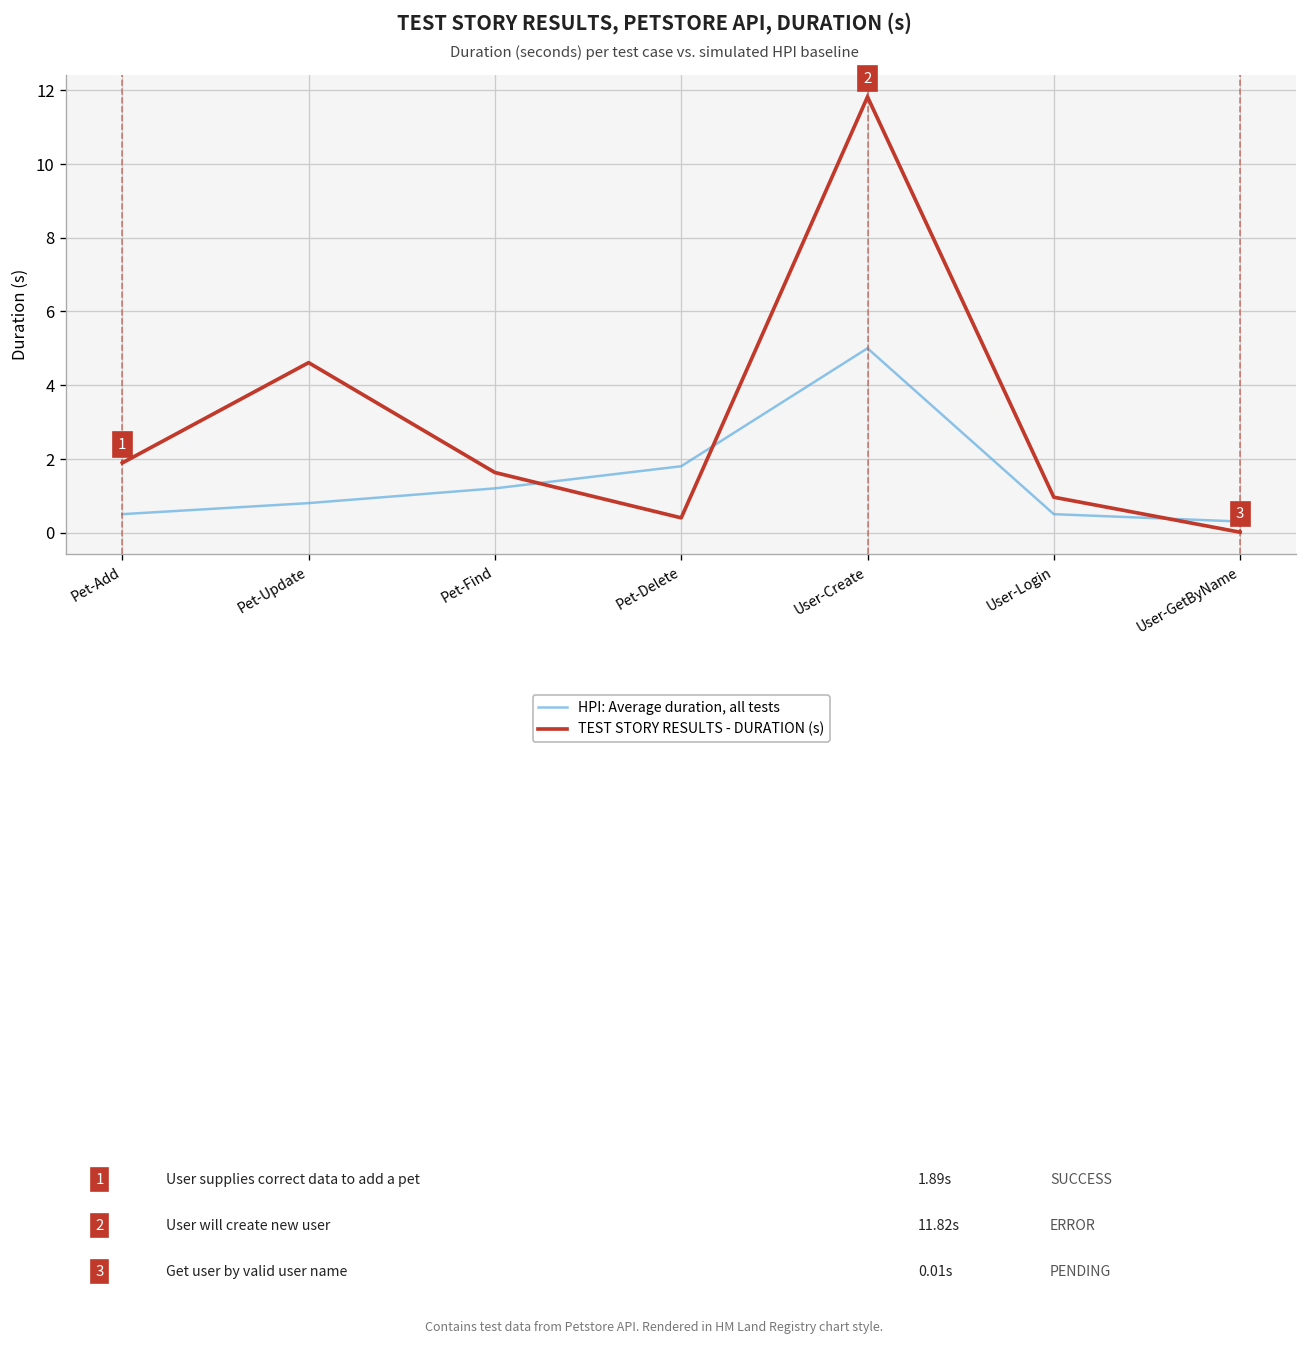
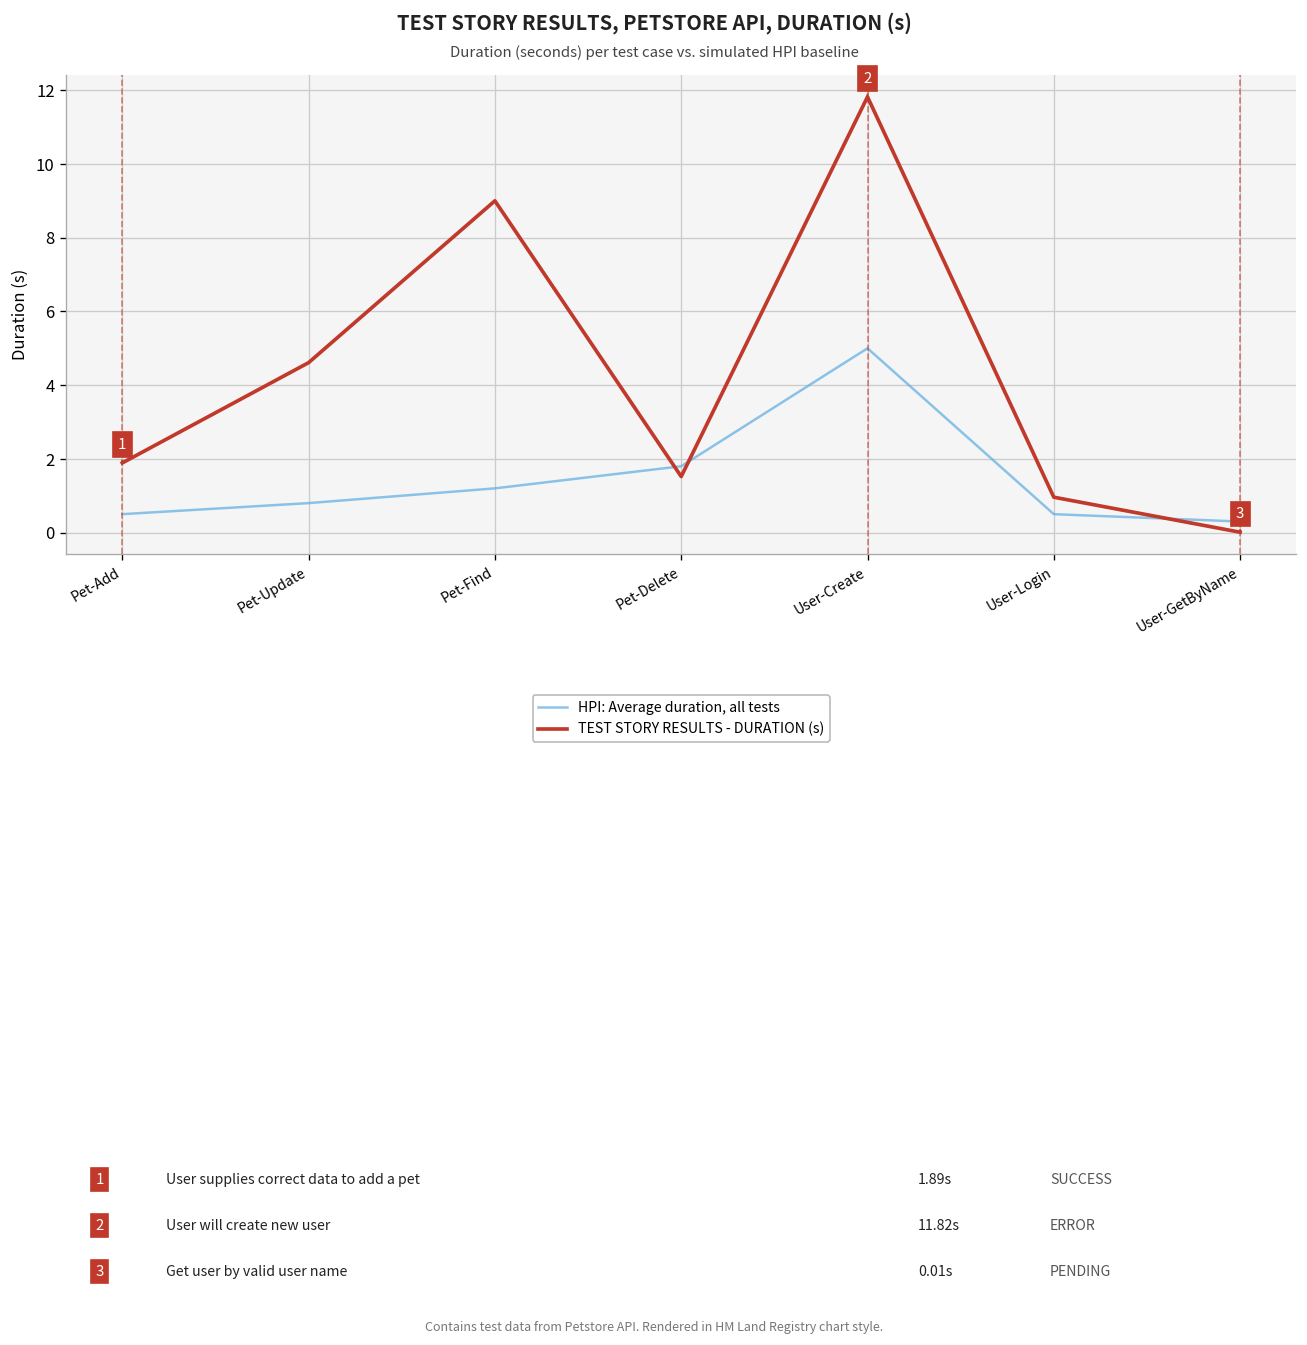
  {
    "HPI: Average duration, all tests": {
      "Pet-Add": 0.5,
      "Pet-Update": 0.8,
      "Pet-Find": 1.2,
      "Pet-Delete": 1.8,
      "User-Create": 5.0,
      "User-Login": 0.5
    },
    "TEST STORY RESULTS - DURATION (s)": {
      "Pet-Update": 4.6,
-     "Pet-Find": 1.6,
-     "Pet-Delete": 0.4,
+     "Pet-Find": 9.0,
+     "Pet-Delete": 1.5,
      "User-Login": 1.0
    }
  }
